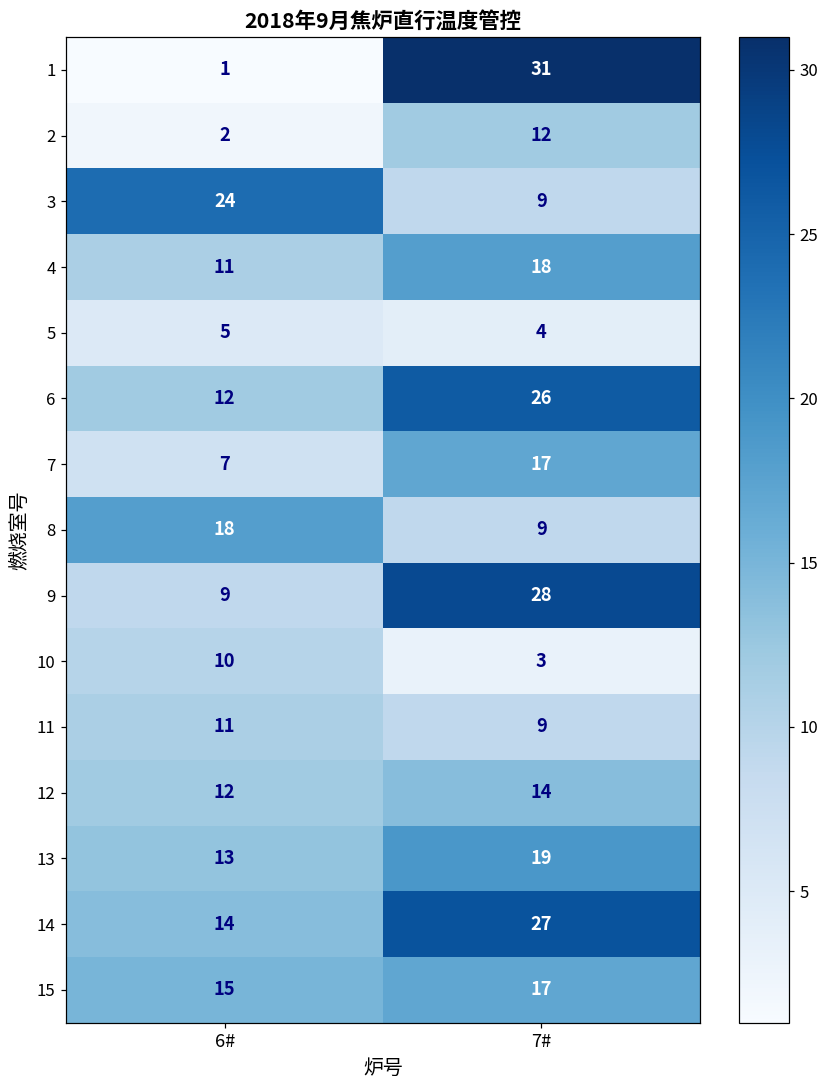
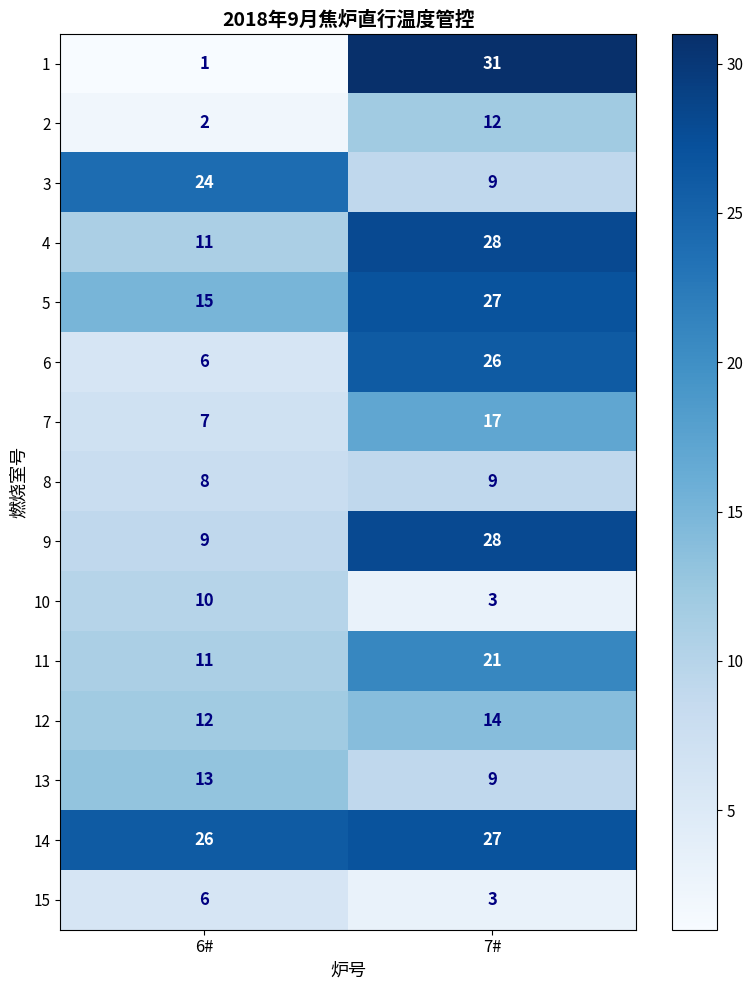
  {
    "1": {
      "6#": 1,
      "7#": 31
    },
    "2": {
      "6#": 2,
      "7#": 12
    },
    "3": {
      "6#": 24,
      "7#": 9
    },
    "4": {
      "6#": 11,
-     "7#": 18
+     "7#": 28
    },
    "5": {
-     "6#": 5,
-     "7#": 4
+     "6#": 15,
+     "7#": 27
    },
    "6": {
-     "6#": 12,
+     "6#": 6,
      "7#": 26
    },
    "7": {
      "6#": 7,
      "7#": 17
    },
    "8": {
-     "6#": 18,
+     "6#": 8,
      "7#": 9
    },
    "9": {
      "6#": 9,
      "7#": 28
    },
    "10": {
      "6#": 10,
      "7#": 3
    },
    "11": {
      "6#": 11,
-     "7#": 9
+     "7#": 21
    },
    "12": {
      "6#": 12,
      "7#": 14
    },
    "13": {
      "6#": 13,
-     "7#": 19
+     "7#": 9
    },
    "14": {
-     "6#": 14,
+     "6#": 26,
      "7#": 27
    },
    "15": {
-     "6#": 15,
-     "7#": 17
+     "6#": 6,
+     "7#": 3
    }
  }
